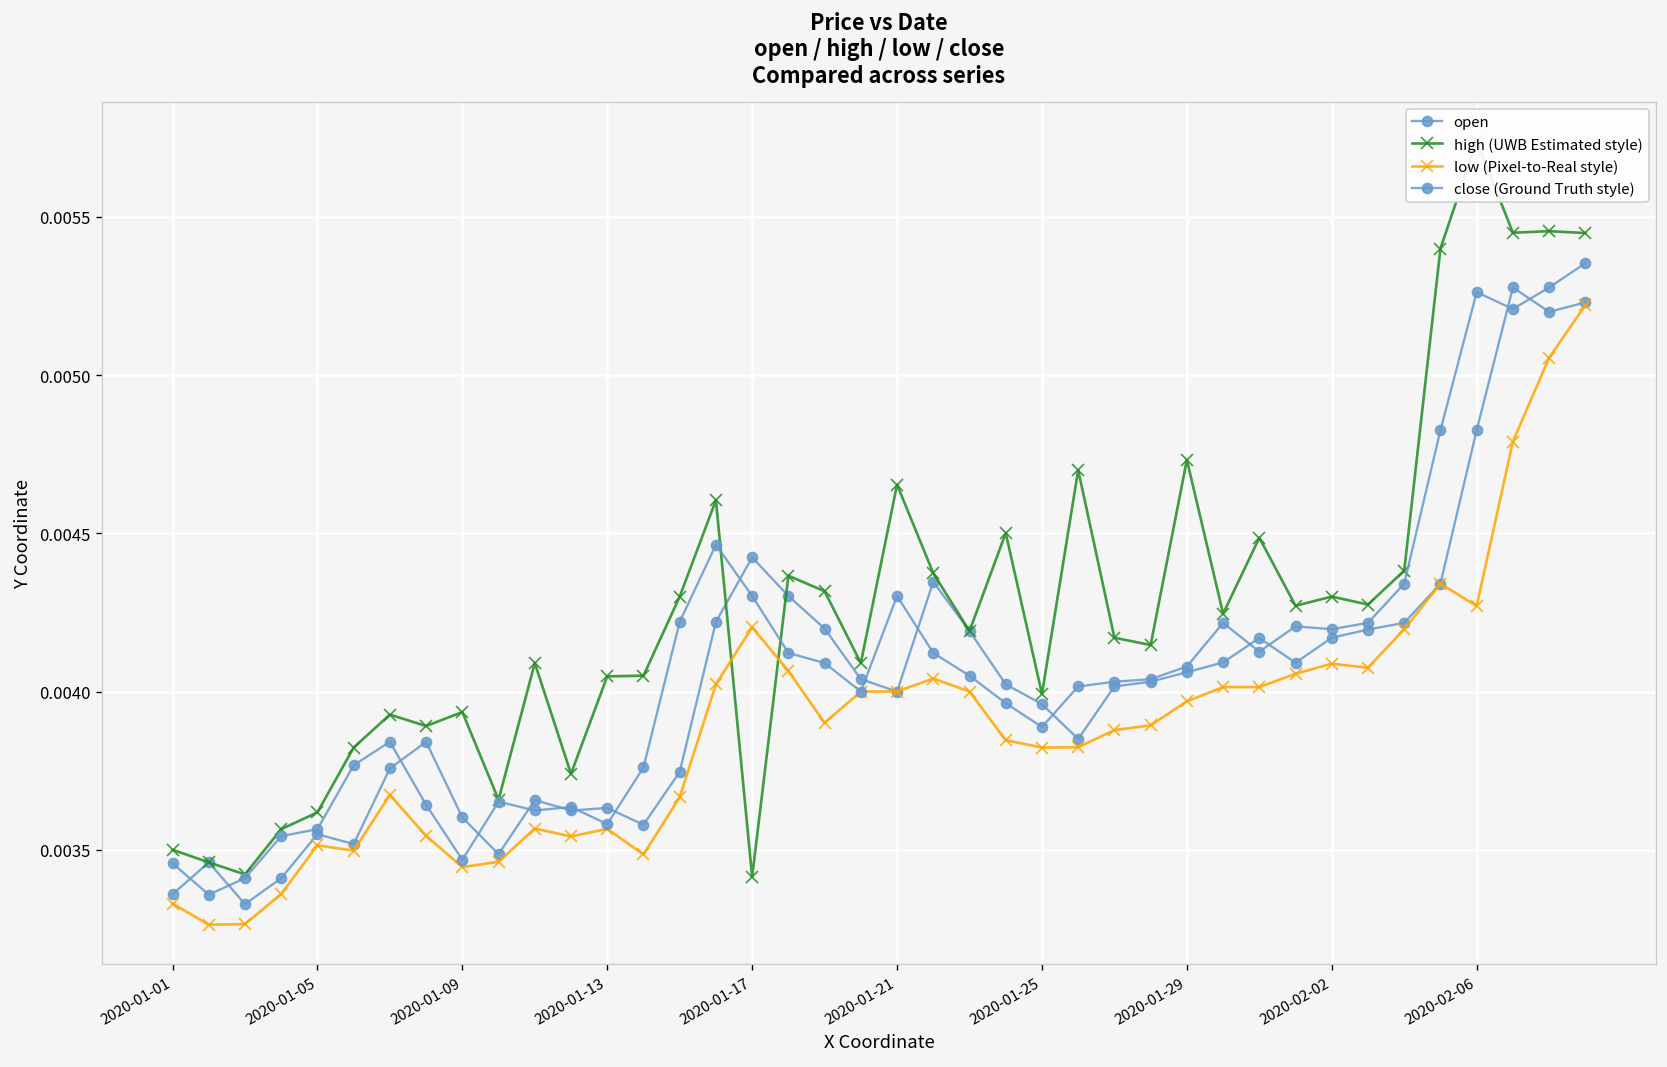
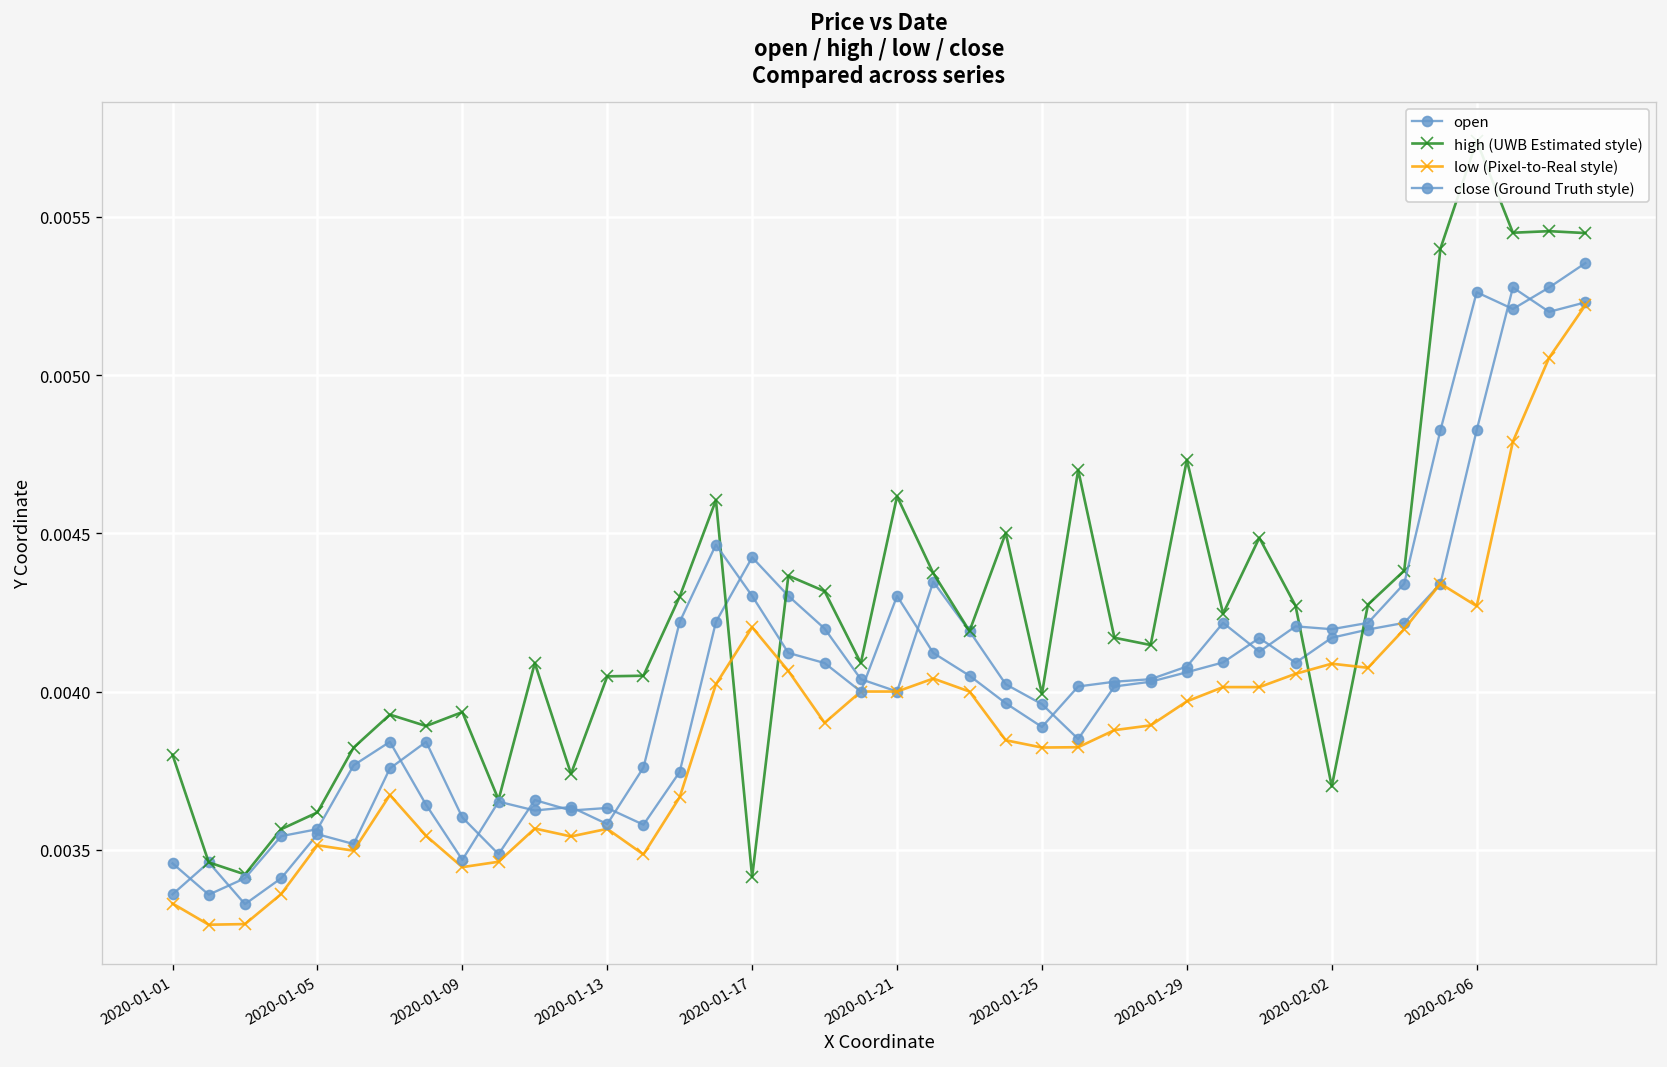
  {
    "high (UWB Estimated style)": {
-     "2020-01-01": 0.0035,
+     "2020-01-01": 0.0038,
      "2020-01-05": 0.00362,
      "2020-01-09": 0.00394,
      "2020-01-13": 0.00405,
      "2020-01-17": 0.00341,
-     "2020-01-21": 0.00465,
+     "2020-01-21": 0.00462,
      "2020-01-25": 0.00399,
      "2020-01-29": 0.00473,
-     "2020-02-02": 0.0043
+     "2020-02-02": 0.0037
    },
    "low (Pixel-to-Real style)": {
      "2020-01-01": 0.00333,
      "2020-01-05": 0.00351,
      "2020-01-09": 0.00345,
      "2020-01-13": 0.00357,
      "2020-01-17": 0.00420,
      "2020-01-25": 0.00382,
      "2020-01-29": 0.00397,
      "2020-02-02": 0.00409,
      "2020-02-06": 0.00427
    }
  }
